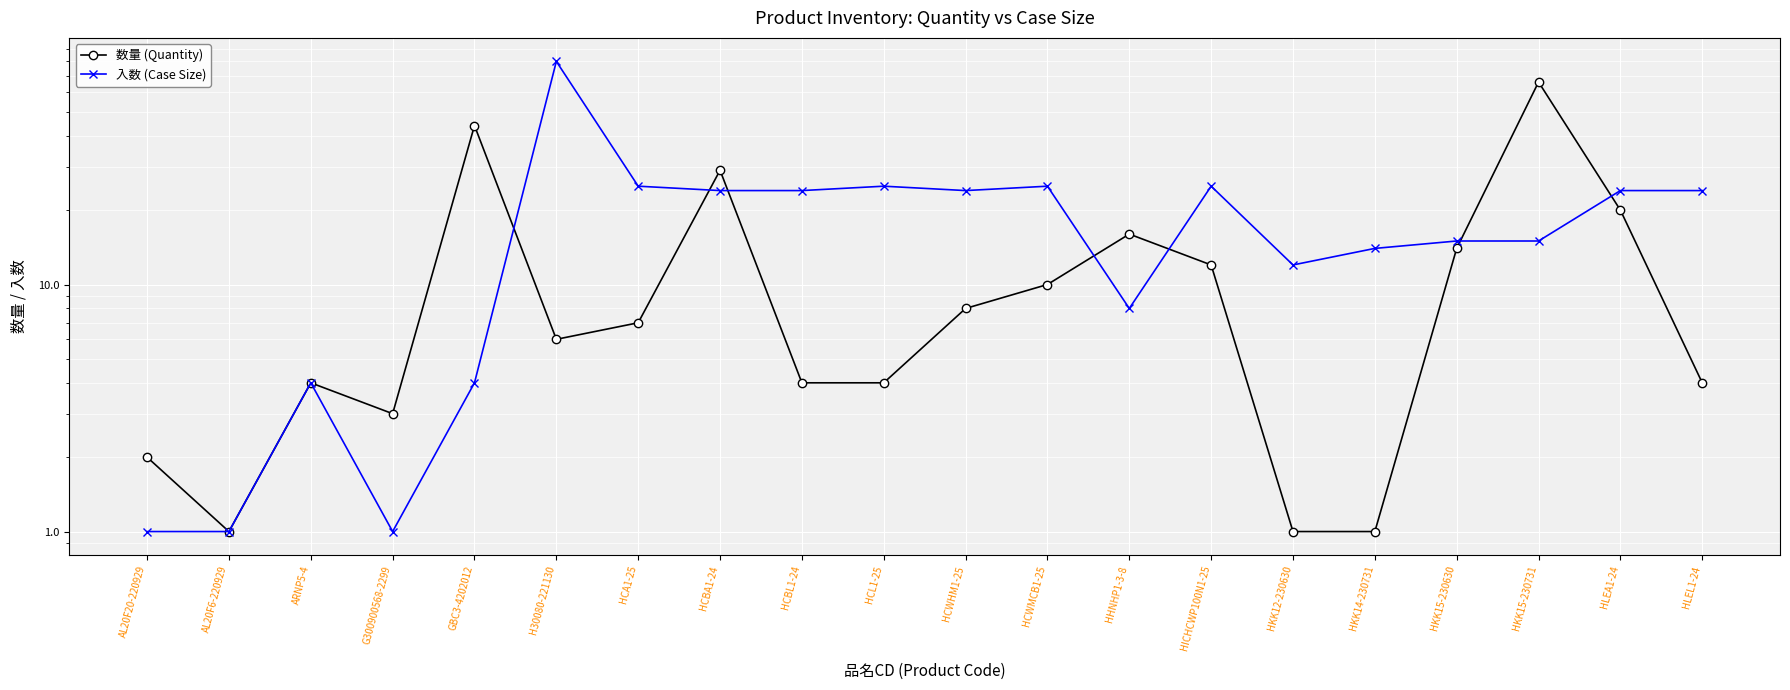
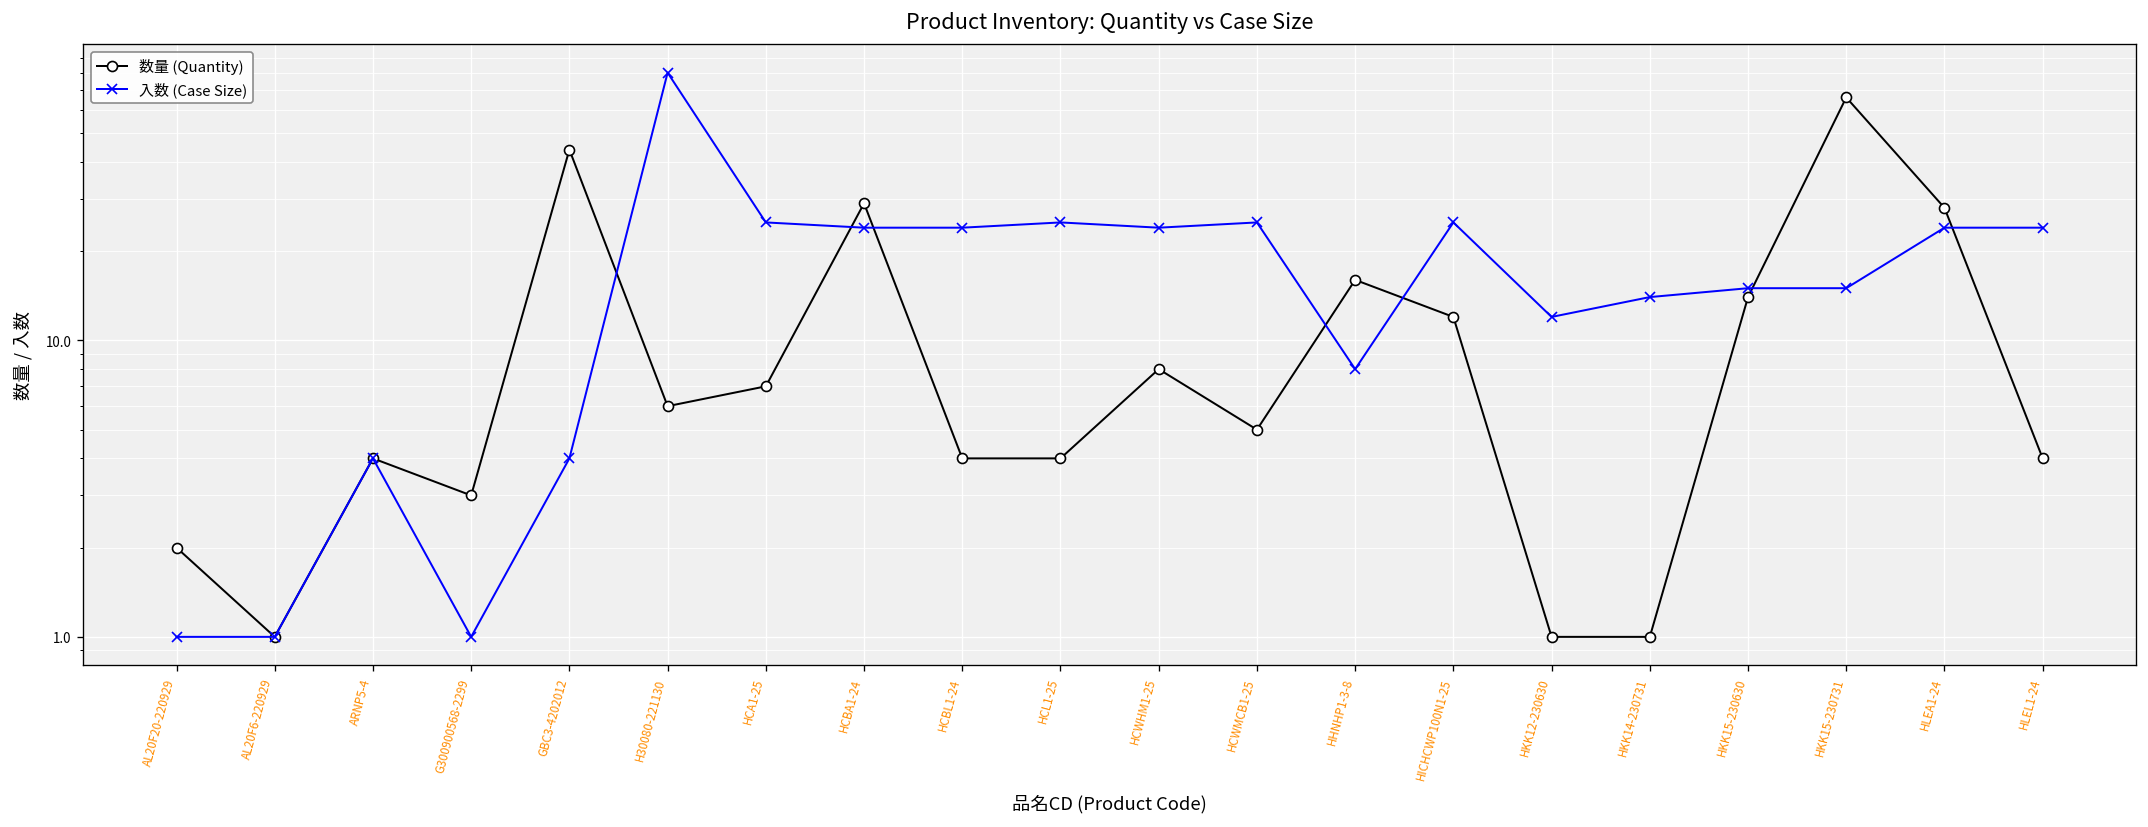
  {
    "数量 (Quantity)": {
      "AL20F20-220929": 2,
      "G300900568-2299": 3,
      "GBC3-4202012": 44,
      "H30080-221130": 6,
      "HCA1-25": 7,
      "HCBA1-24": 29,
      "HCBL1-24": 4,
      "HCL1-25": 4,
      "HCWHM1-25": 8,
-     "HCWMCB1-25": 10,
+     "HCWMCB1-25": 5,
      "HHNHP1-3-8": 16,
      "HICHCWP100N1-25": 12,
      "HKK12-230630": 1,
      "HKK14-230731": 1,
      "HKK15-230630": 14,
      "HKK15-230731": 66,
-     "HLEA1-24": 20,
+     "HLEA1-24": 28,
      "HLEL1-24": 4
    },
    "入数 (Case Size)": {
      "AL20F20-220929": 1,
      "G300900568-2299": 1,
      "GBC3-4202012": 4,
      "H30080-221130": 80,
      "HCA1-25": 25,
      "HCBA1-24": 24,
      "HCBL1-24": 24,
      "HCL1-25": 25,
      "HCWHM1-25": 24,
      "HCWMCB1-25": 25,
      "HHNHP1-3-8": 8,
      "HICHCWP100N1-25": 25,
      "HKK12-230630": 12,
      "HKK14-230731": 14,
      "HKK15-230630": 15,
      "HKK15-230731": 15,
      "HLEA1-24": 24,
      "HLEL1-24": 24
    }
  }
